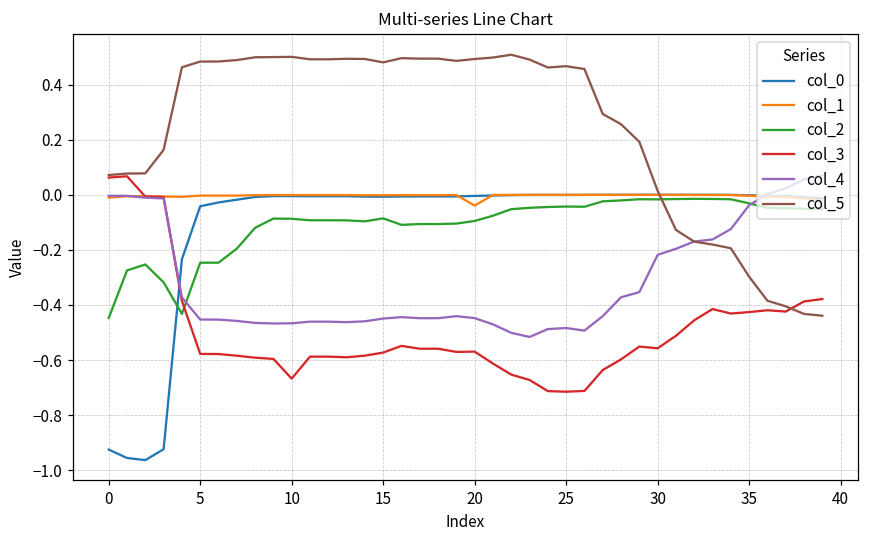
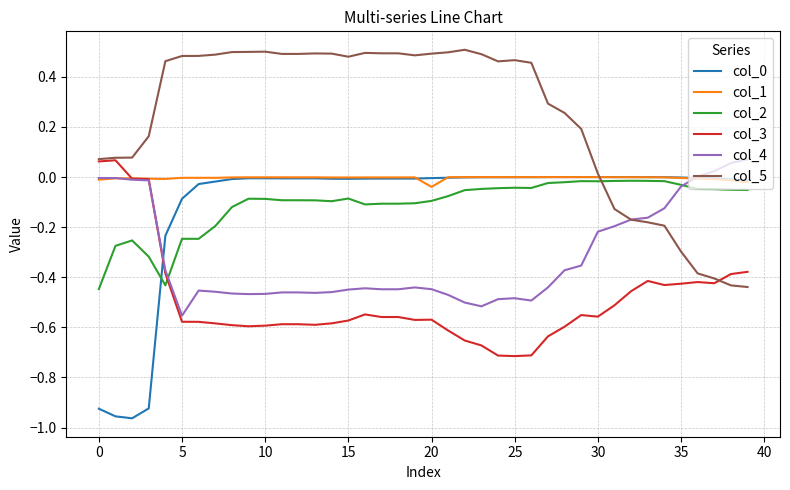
  {
    "col_0": {
      "0": -0.92,
-     "5": -0.04,
+     "5": -0.09,
      "20": 0.00
    },
    "col_1": {
      "5": 0.00,
      "20": -0.04
    },
    "col_2": {
      "0": -0.45,
      "5": -0.25,
      "10": -0.09,
      "15": -0.09,
      "20": -0.10,
      "25": -0.04,
      "30": -0.02
    },
    "col_3": {
      "5": -0.58,
-     "10": -0.67,
+     "10": -0.59,
      "15": -0.57,
      "20": -0.57,
      "25": -0.71,
      "30": -0.56,
      "35": -0.43
    },
    "col_4": {
-     "5": -0.45,
+     "5": -0.55,
      "10": -0.47,
      "15": -0.45,
      "20": -0.45,
      "25": -0.48,
      "30": -0.22
    },
    "col_5": {
      "5": 0.48,
      "10": 0.50,
      "15": 0.48,
      "20": 0.49,
      "25": 0.47,
      "30": 0.01,
      "35": -0.30
    }
  }
